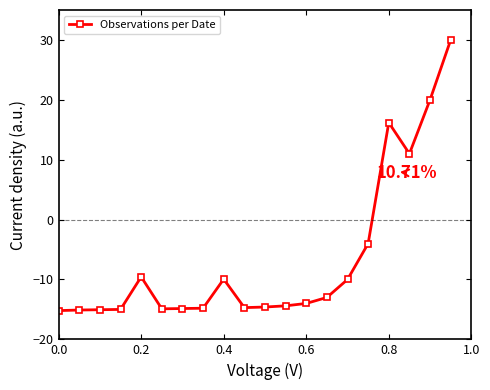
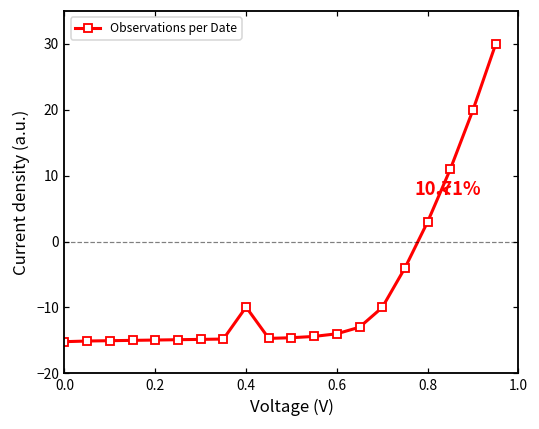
  {
    "0.0": -15,
-   "0.2": -10,
+   "0.2": -15,
    "0.4": -10,
    "0.6": -14,
-   "0.8": 16
+   "0.8": 3
  }
